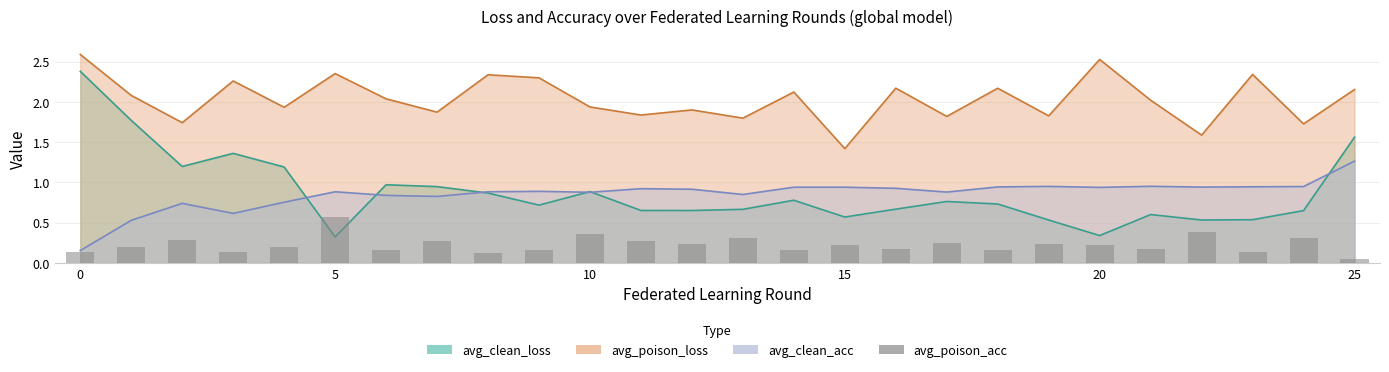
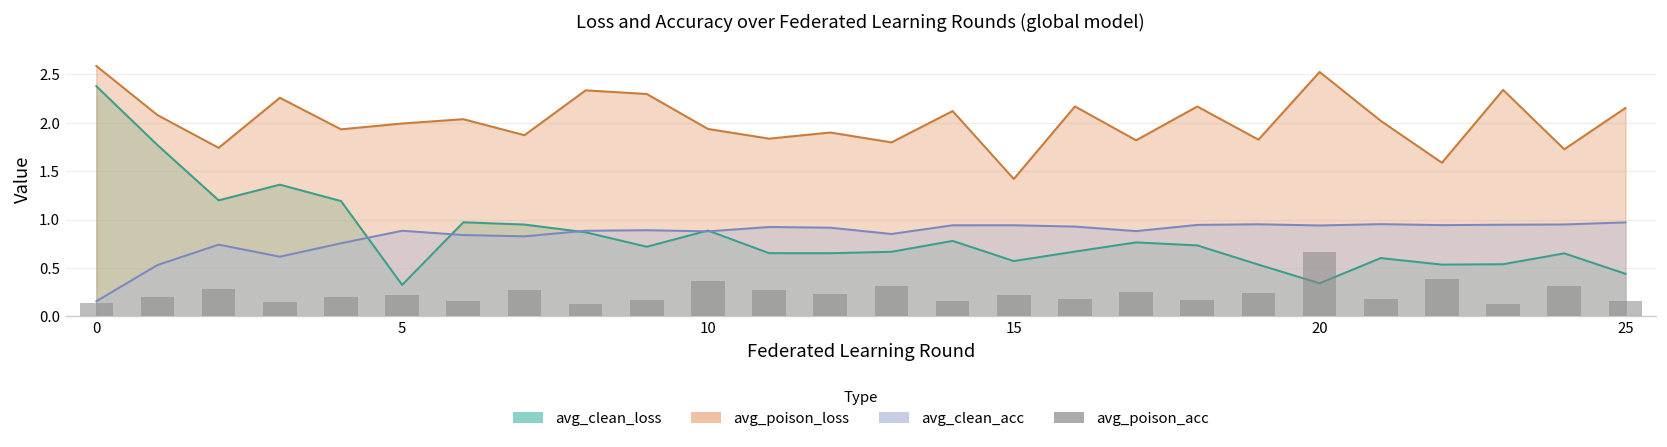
  {
    "avg_clean_loss": {
      "0": 2.4,
      "5": 0.3,
      "15": 0.6,
      "20": 0.3,
-     "25": 1.6
+     "25": 0.4
    },
    "avg_poison_acc": {
      "0": 0.1,
-     "5": 0.6,
+     "5": 0.2,
      "10": 0.4,
      "15": 0.2,
-     "20": 0.2,
-     "25": 0.1
+     "20": 0.7,
+     "25": 0.2
    },
    "avg_poison_loss": {
      "0": 2.6,
-     "5": 2.4,
+     "5": 2.0,
      "10": 1.9,
      "15": 1.4,
      "20": 2.5,
      "25": 2.2
    },
    "avg_clean_acc": {
      "0": 0.2,
      "5": 0.9,
      "15": 0.9,
      "20": 0.9,
-     "25": 1.3
+     "25": 1.0
    }
  }
